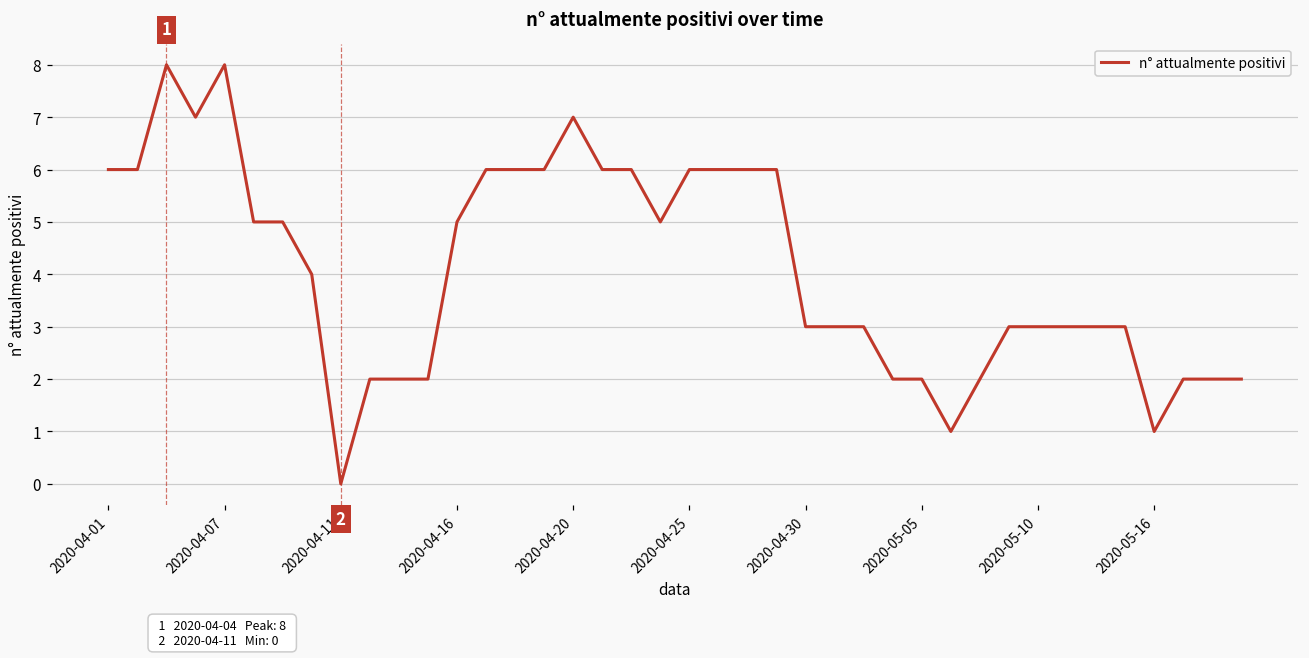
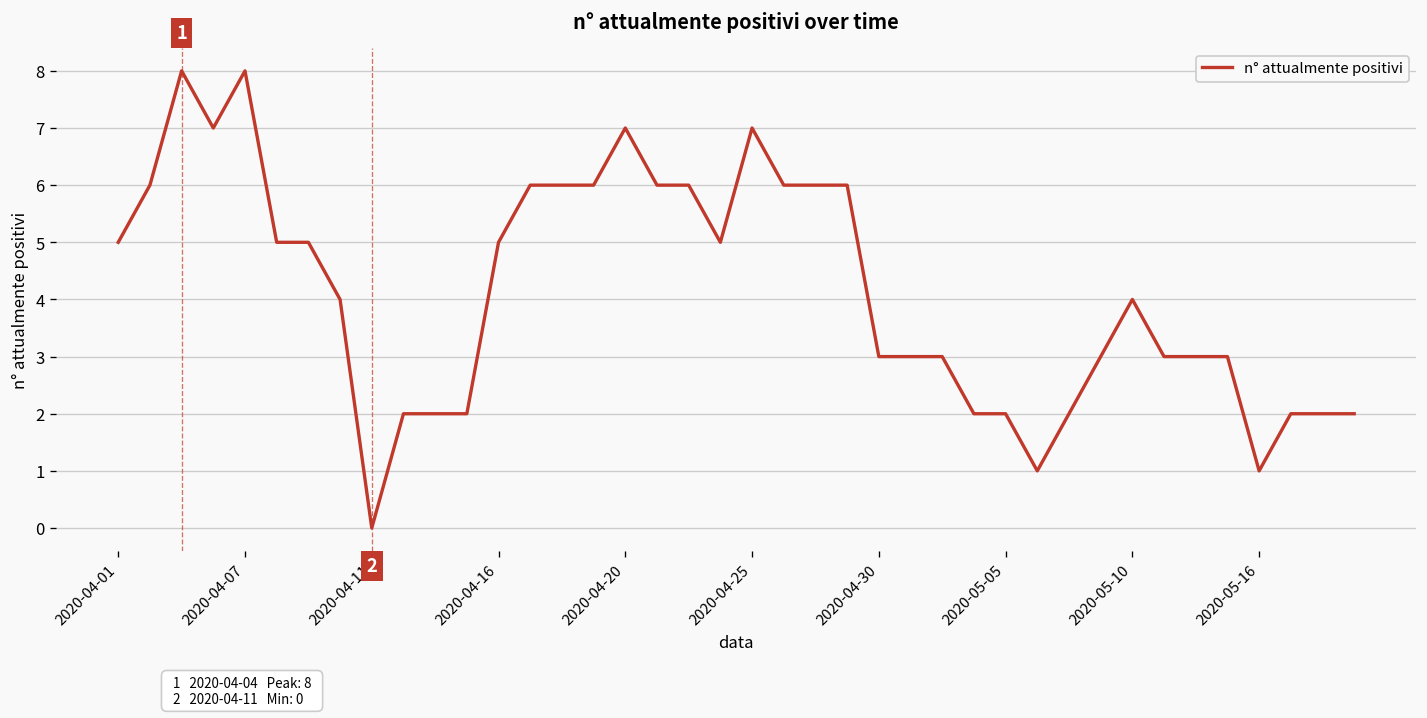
  {
-   "2020-04-01": 6,
+   "2020-04-01": 5,
    "2020-04-07": 8,
    "2020-04-16": 5,
    "2020-04-20": 7,
-   "2020-04-25": 6,
+   "2020-04-25": 7,
    "2020-04-30": 3,
    "2020-05-05": 2,
-   "2020-05-10": 3,
+   "2020-05-10": 4,
    "2020-05-16": 1
  }
